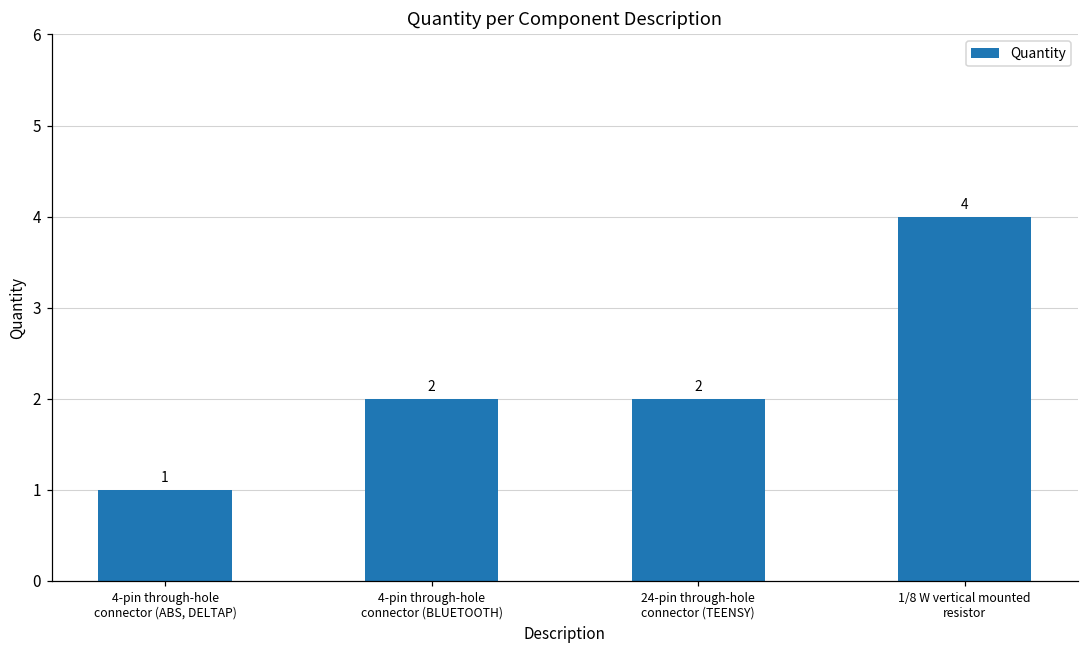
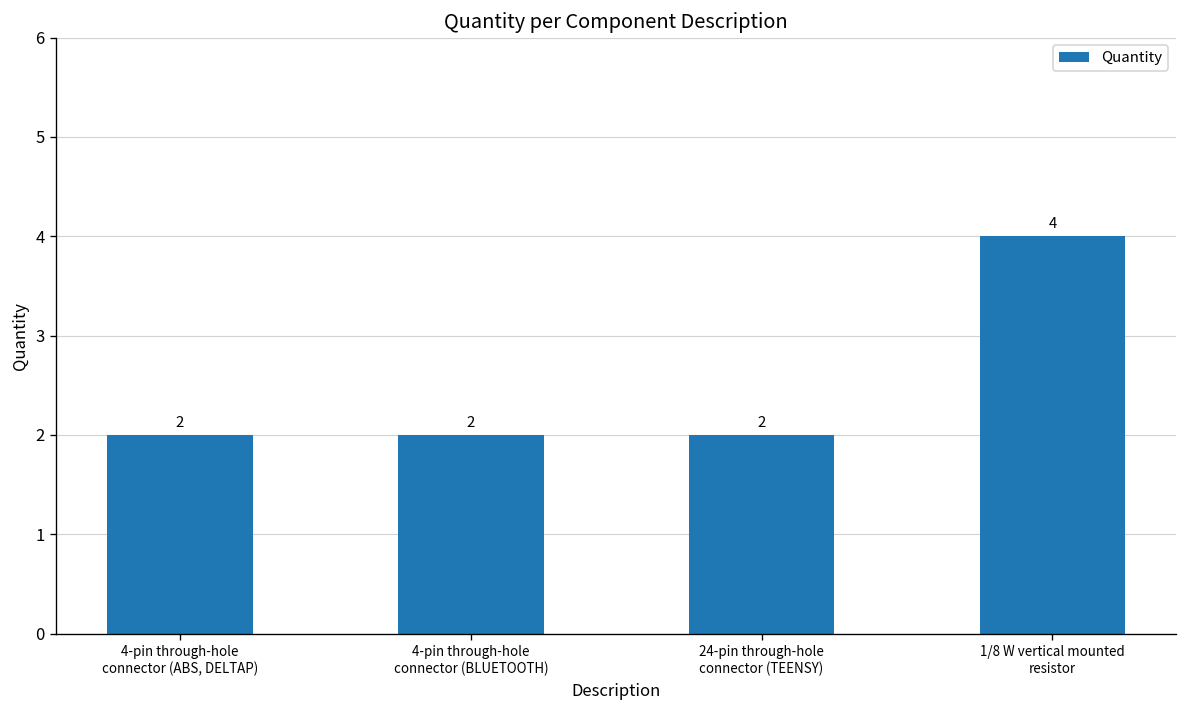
  {
-   "4-pin through-hole connector (ABS, DELTAP)": 1,
+   "4-pin through-hole connector (ABS, DELTAP)": 2,
    "4-pin through-hole connector (BLUETOOTH)": 2,
    "24-pin through-hole connector (TEENSY)": 2,
    "1/8 W vertical mounted resistor": 4
  }
